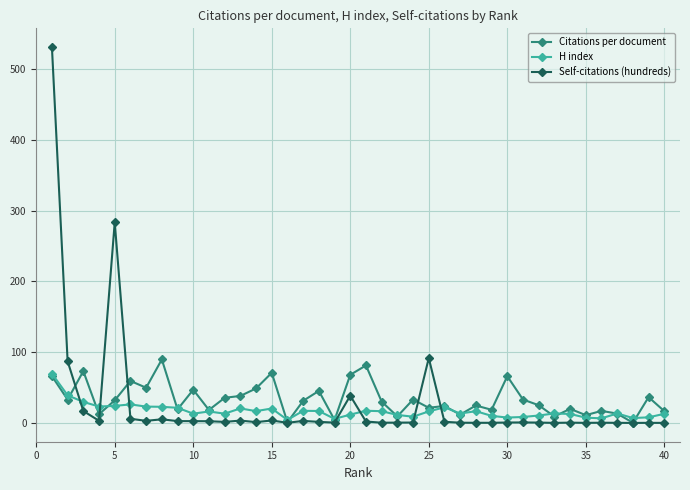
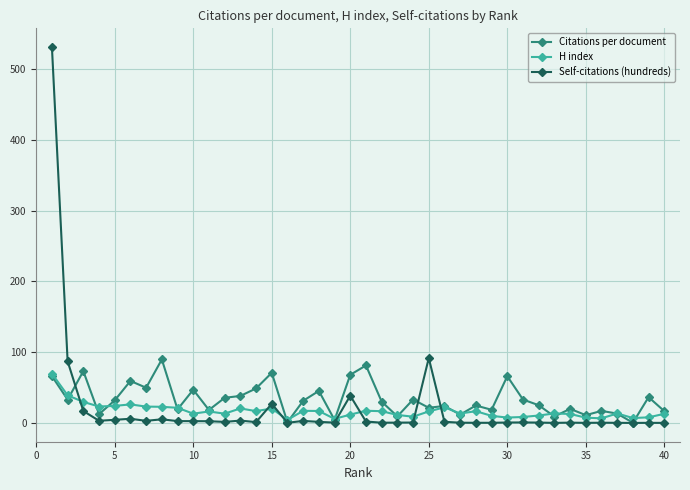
  {
    "Self-citations (hundreds)": {
-     "5": 280,
+     "5": 0,
      "10": 0,
-     "15": 0,
+     "15": 30,
      "20": 40,
      "25": 90,
      "30": 0,
      "35": 0,
      "40": 0
    }
  }
